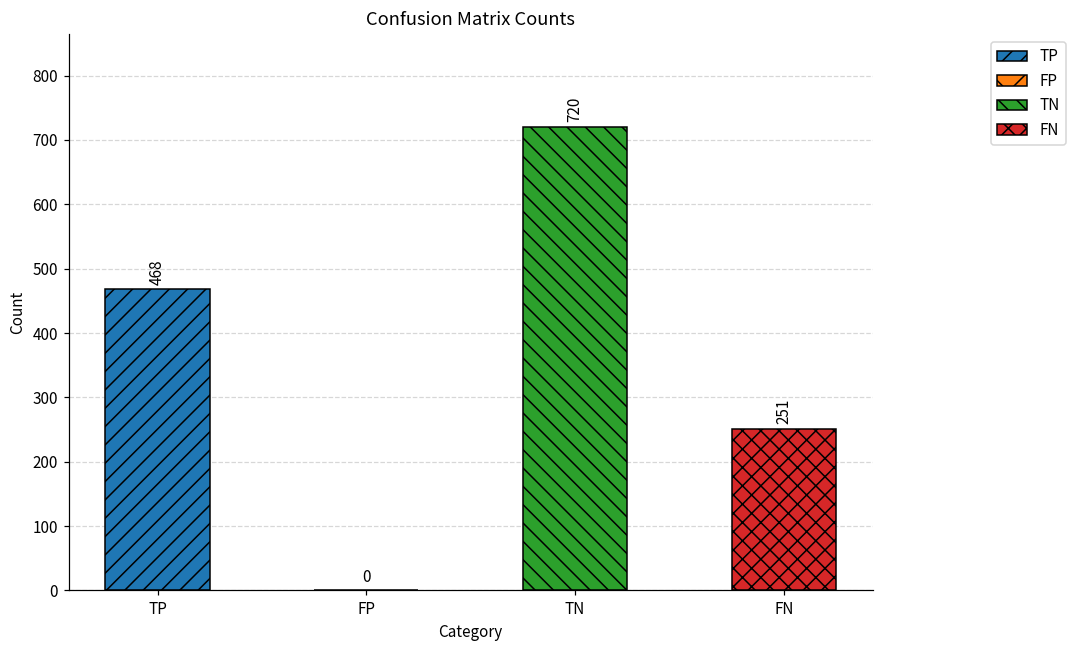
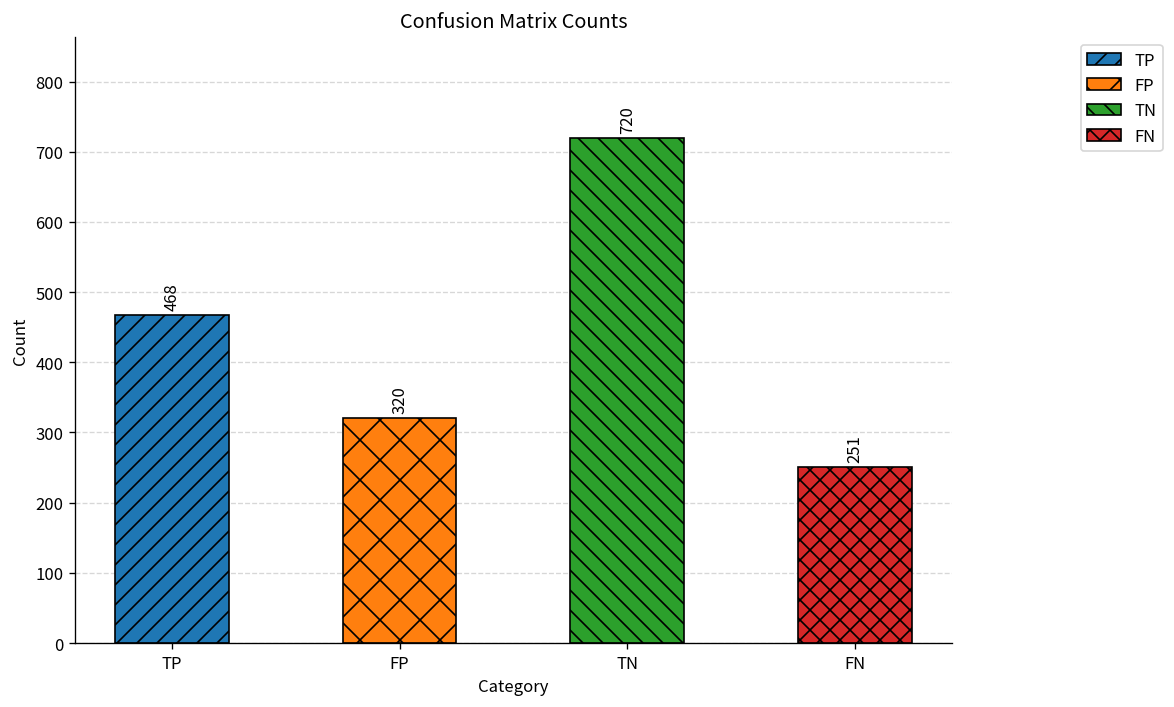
  {
    "TP": 468,
-   "FP": 0,
+   "FP": 320,
    "TN": 720,
    "FN": 251
  }
